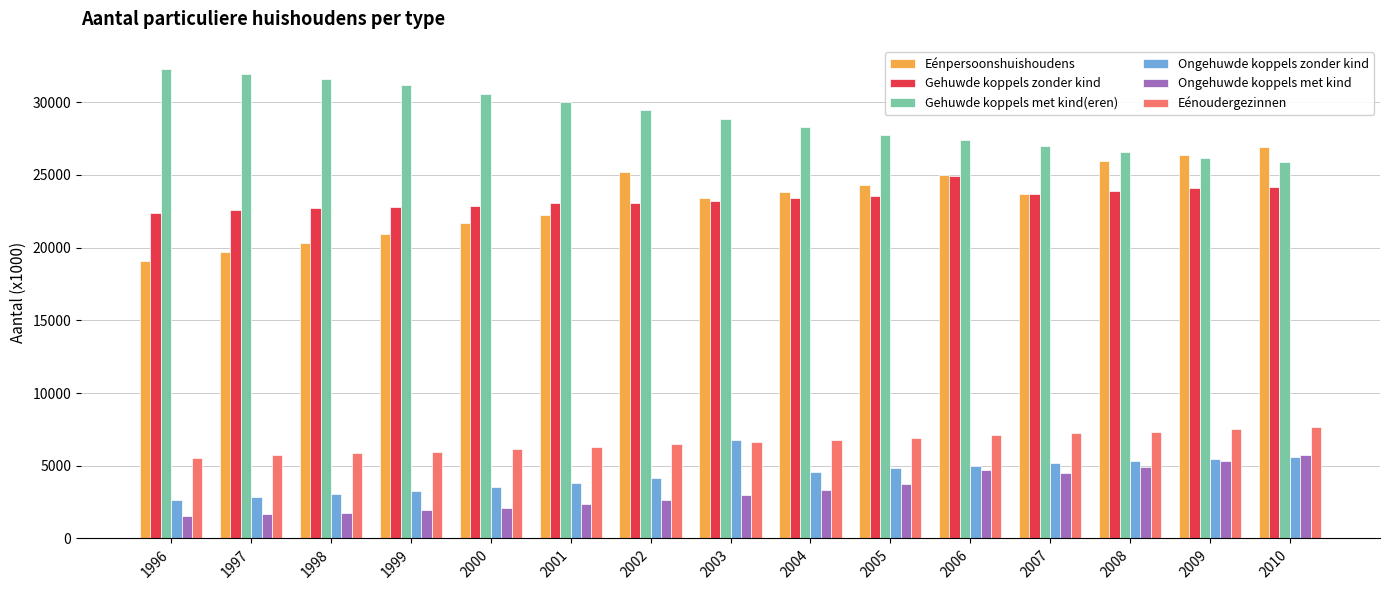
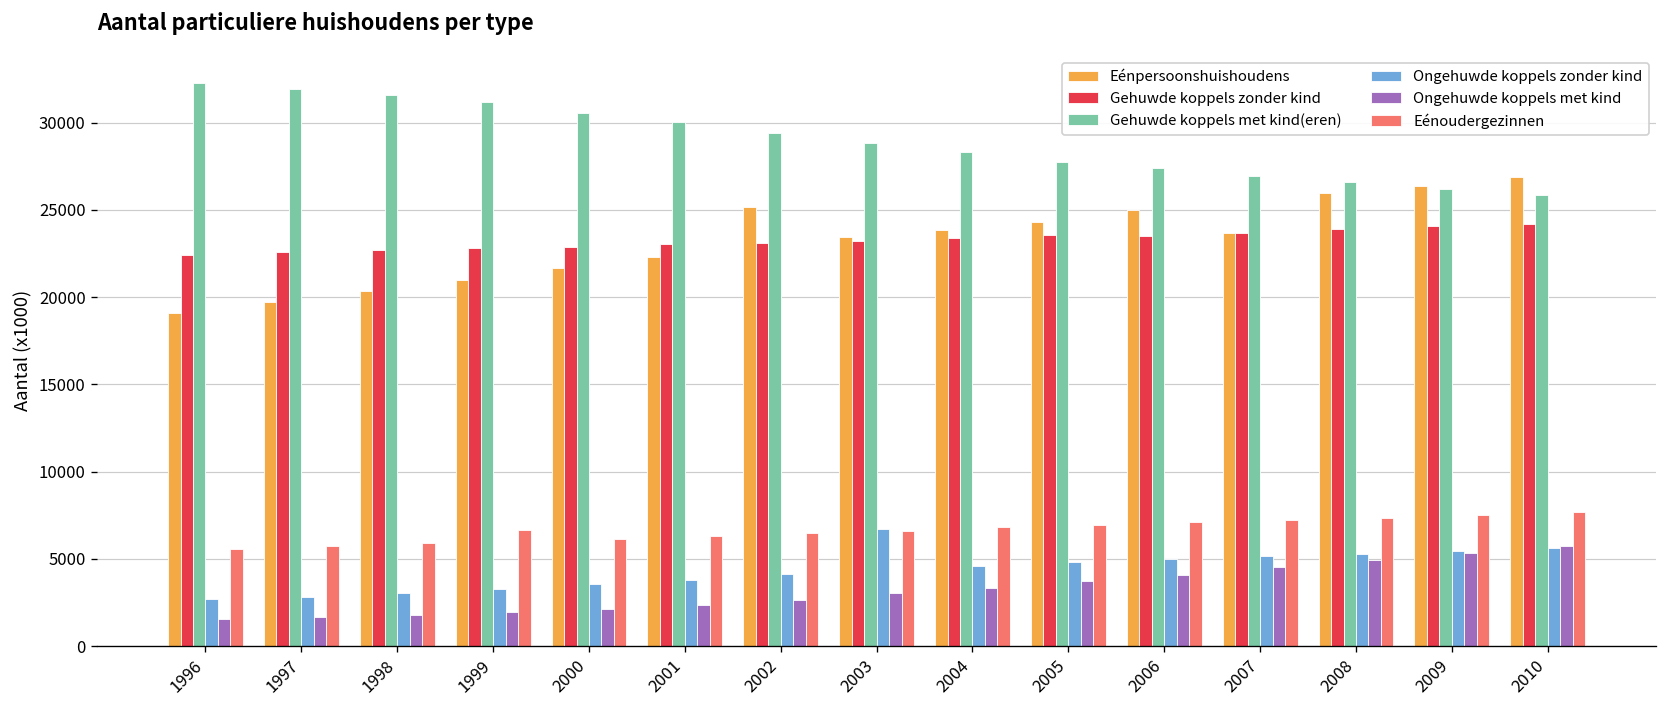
  {
    "Eénpersoonshuishoudens": {
      "1996": 19100,
      "1997": 19700,
      "1998": 20300,
      "1999": 21000,
      "2000": 21700,
      "2001": 22300,
      "2002": 25200,
      "2003": 23400,
      "2004": 23800,
      "2005": 24300,
      "2006": 25000,
      "2007": 23700,
      "2008": 26000,
      "2009": 26400,
      "2010": 26900
    },
    "Gehuwde koppels zonder kind": {
      "1996": 22400,
      "1997": 22600,
      "1998": 22700,
      "1999": 22800,
      "2000": 22900,
      "2001": 23100,
      "2002": 23100,
      "2003": 23200,
      "2004": 23400,
      "2005": 23500,
-     "2006": 24900,
+     "2006": 23500,
      "2007": 23700,
      "2008": 23900,
      "2009": 24100,
      "2010": 24200
    },
    "Gehuwde koppels met kind(eren)": {
      "1996": 32300,
      "1997": 31900,
      "1998": 31600,
      "1999": 31200,
      "2000": 30600,
      "2001": 30000,
      "2002": 29400,
      "2003": 28800,
      "2004": 28300,
      "2005": 27800,
      "2006": 27400,
      "2007": 27000,
      "2008": 26600,
      "2009": 26200,
      "2010": 25900
    },
    "Ongehuwde koppels zonder kind": {
      "1996": 2700,
      "1997": 2800,
      "1998": 3100,
      "1999": 3300,
      "2000": 3600,
      "2001": 3800,
      "2002": 4100,
      "2003": 6700,
      "2004": 4600,
      "2005": 4800,
      "2006": 5000,
      "2007": 5200,
      "2008": 5300,
      "2009": 5500,
      "2010": 5600
    },
    "Ongehuwde koppels met kind": {
      "1996": 1500,
      "1997": 1700,
      "1998": 1800,
      "1999": 2000,
      "2000": 2100,
      "2001": 2400,
      "2002": 2700,
      "2003": 3000,
      "2004": 3300,
      "2005": 3700,
-     "2006": 4700,
+     "2006": 4100,
      "2007": 4500,
      "2008": 4900,
      "2009": 5400,
      "2010": 5700
    },
    "Eénoudergezinnen": {
      "1996": 5600,
      "1997": 5800,
      "1998": 5900,
-     "1999": 5900,
+     "1999": 6600,
      "2000": 6100,
      "2001": 6300,
      "2002": 6500,
      "2003": 6600,
      "2004": 6800,
      "2005": 6900,
      "2006": 7100,
      "2007": 7200,
      "2008": 7300,
      "2009": 7500,
      "2010": 7700
    }
  }
